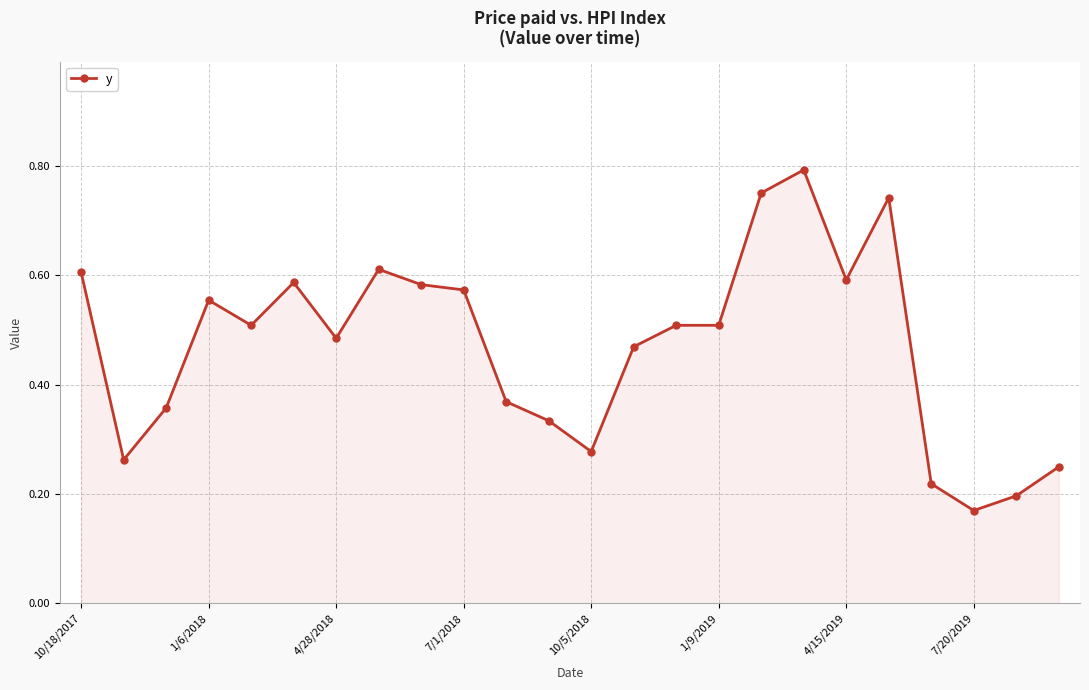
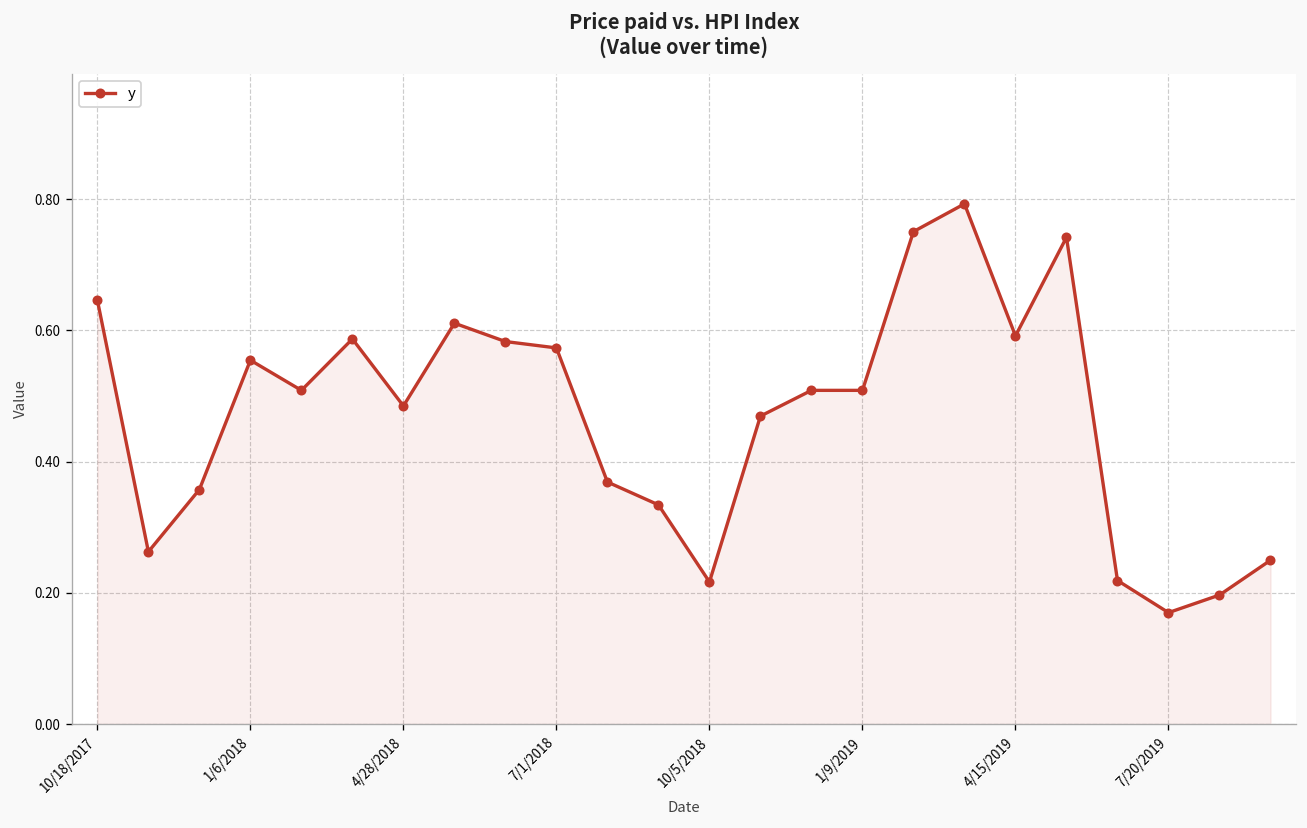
  {
-   "10/18/2017": 0.61,
+   "10/18/2017": 0.65,
    "1/6/2018": 0.55,
    "4/28/2018": 0.48,
    "7/1/2018": 0.57,
-   "10/5/2018": 0.28,
+   "10/5/2018": 0.22,
    "1/9/2019": 0.51,
    "4/15/2019": 0.59,
    "7/20/2019": 0.17
  }
